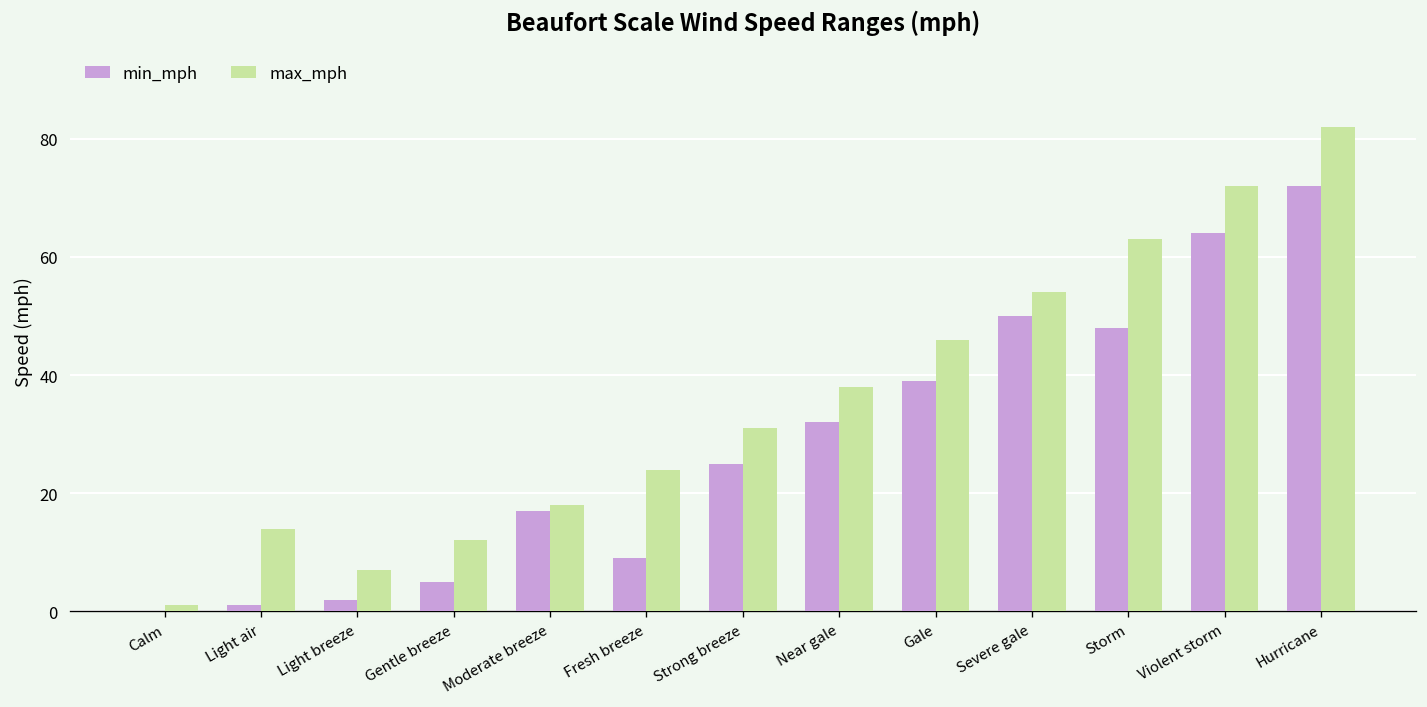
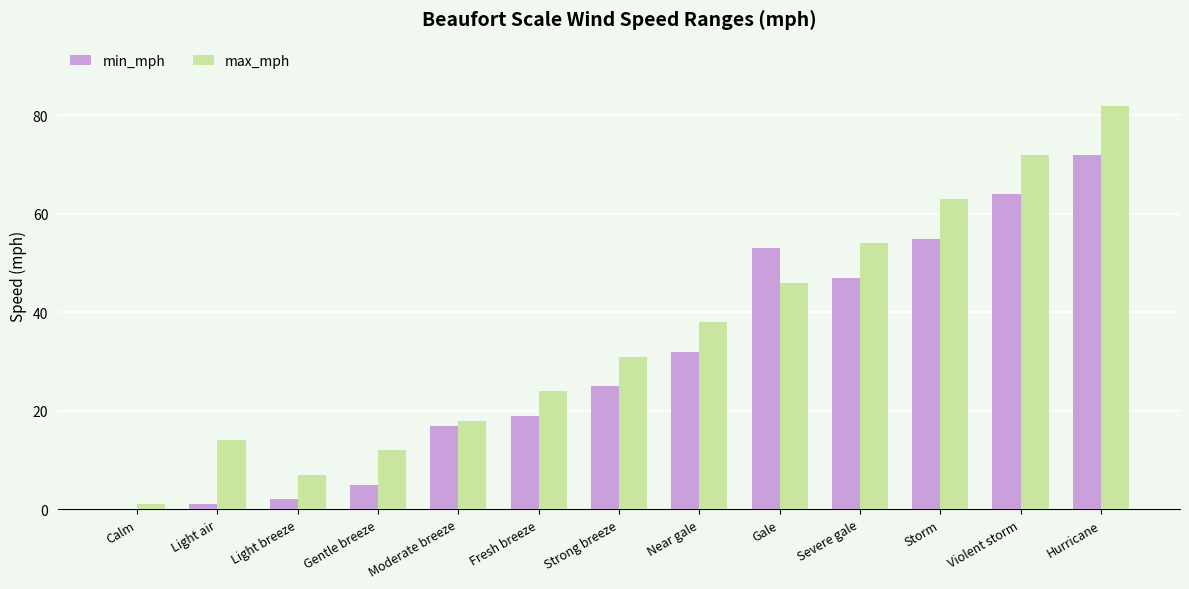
  {
    "min_mph": {
      "Calm": 0,
      "Light air": 1,
      "Light breeze": 2,
      "Gentle breeze": 5,
      "Moderate breeze": 17,
-     "Fresh breeze": 9,
+     "Fresh breeze": 19,
      "Strong breeze": 25,
      "Near gale": 32,
-     "Gale": 39,
-     "Severe gale": 50,
-     "Storm": 48,
+     "Gale": 53,
+     "Severe gale": 47,
+     "Storm": 55,
      "Violent storm": 64,
      "Hurricane": 72
    },
    "max_mph": {
      "Calm": 1,
      "Light air": 14,
      "Light breeze": 7,
      "Gentle breeze": 12,
      "Moderate breeze": 18,
      "Fresh breeze": 24,
      "Strong breeze": 31,
      "Near gale": 38,
      "Gale": 46,
      "Severe gale": 54,
      "Storm": 63,
      "Violent storm": 72,
      "Hurricane": 82
    }
  }
